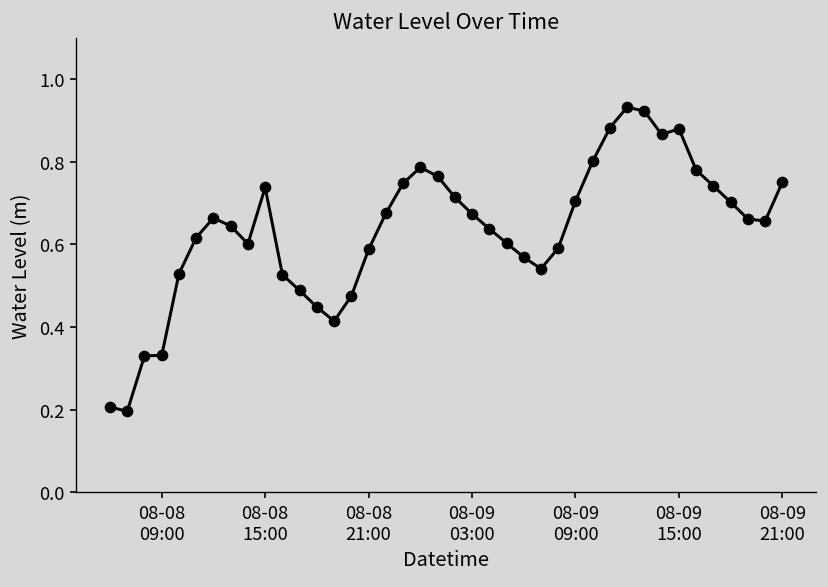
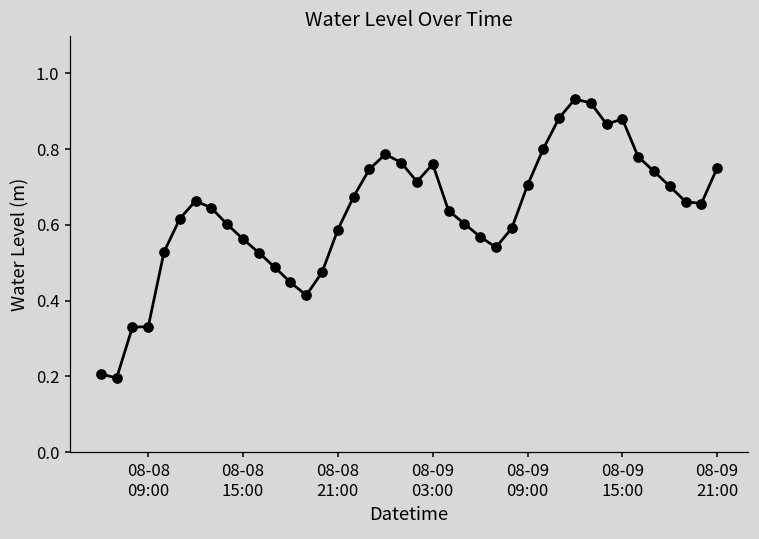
  {
    "08-08 09:00": 0.33,
-   "08-08 15:00": 0.74,
+   "08-08 15:00": 0.56,
    "08-08 21:00": 0.59,
-   "08-09 03:00": 0.67,
+   "08-09 03:00": 0.76,
    "08-09 09:00": 0.71,
    "08-09 15:00": 0.88,
    "08-09 21:00": 0.75
  }
